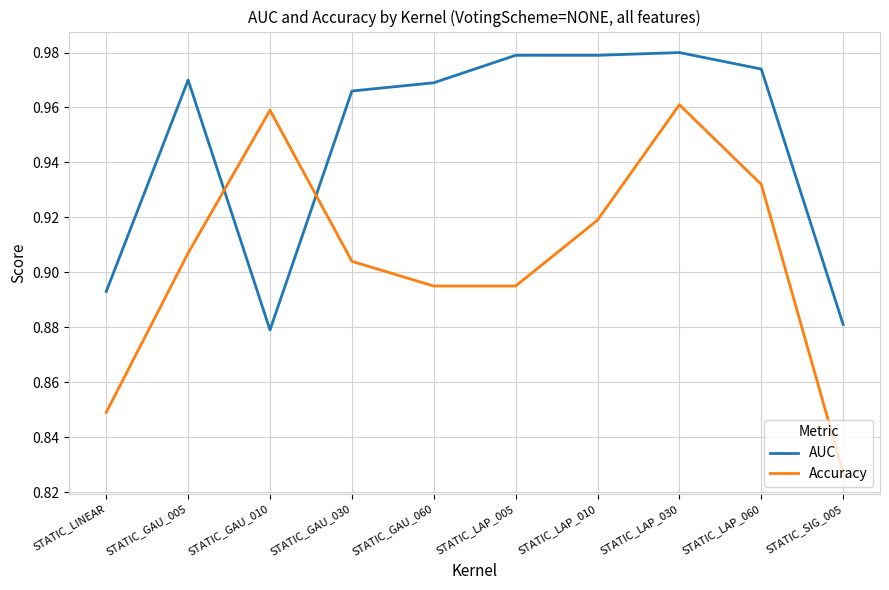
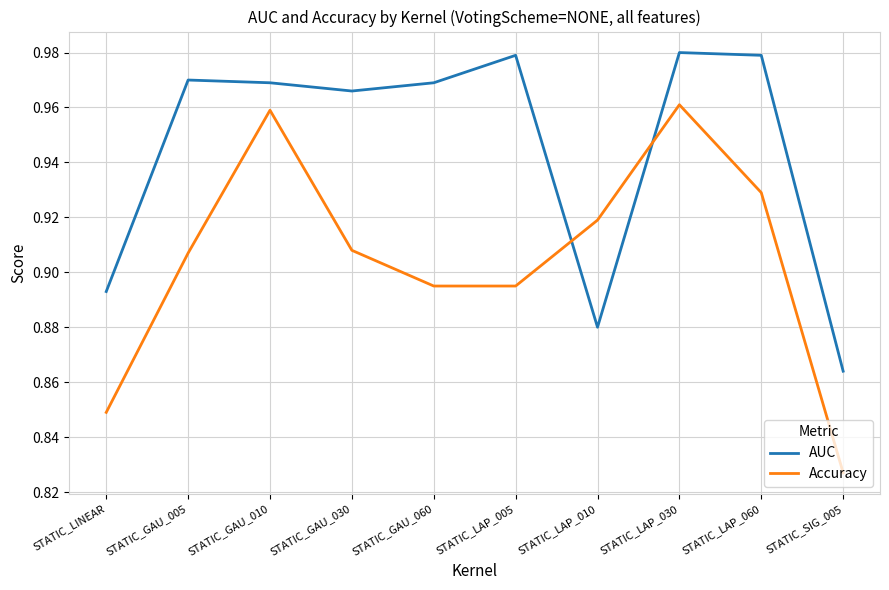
  {
    "AUC": {
      "STATIC_LINEAR": 0.893,
      "STATIC_GAU_005": 0.970,
-     "STATIC_GAU_010": 0.879,
+     "STATIC_GAU_010": 0.969,
      "STATIC_GAU_030": 0.966,
      "STATIC_GAU_060": 0.969,
      "STATIC_LAP_005": 0.979,
-     "STATIC_LAP_010": 0.979,
+     "STATIC_LAP_010": 0.880,
      "STATIC_LAP_030": 0.980,
-     "STATIC_LAP_060": 0.974,
-     "STATIC_SIG_005": 0.881
+     "STATIC_LAP_060": 0.979,
+     "STATIC_SIG_005": 0.864
    },
    "Accuracy": {
      "STATIC_LINEAR": 0.849,
      "STATIC_GAU_005": 0.907,
      "STATIC_GAU_010": 0.959,
-     "STATIC_GAU_030": 0.904,
+     "STATIC_GAU_030": 0.908,
      "STATIC_GAU_060": 0.895,
      "STATIC_LAP_005": 0.895,
      "STATIC_LAP_010": 0.919,
      "STATIC_LAP_030": 0.961,
-     "STATIC_LAP_060": 0.932
+     "STATIC_LAP_060": 0.929
    }
  }
